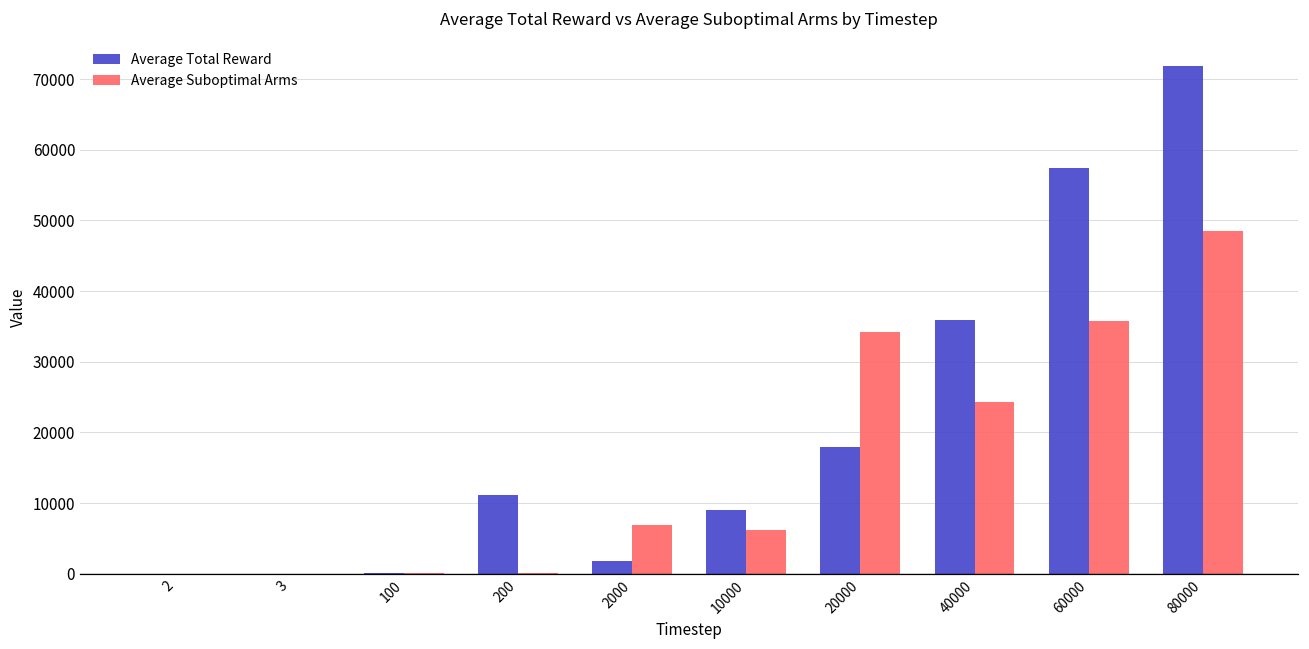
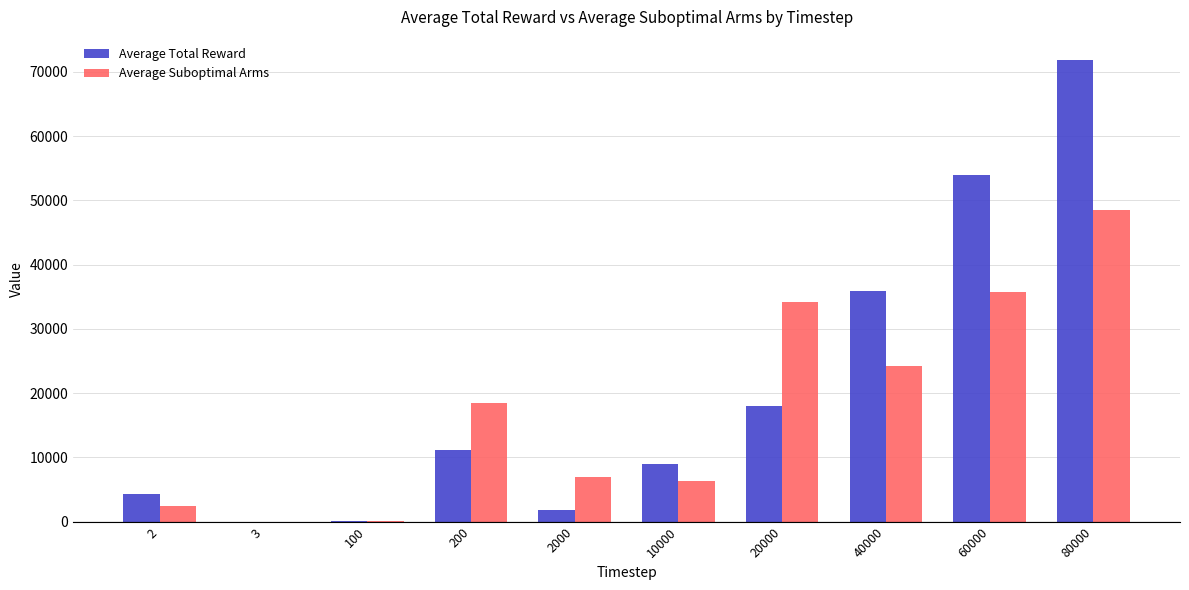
  {
    "Average Total Reward": {
-     "2": 0,
+     "2": 4000,
      "200": 11000,
      "2000": 2000,
      "10000": 9000,
      "20000": 18000,
      "40000": 36000,
-     "60000": 57000,
+     "60000": 54000,
      "80000": 72000
    },
    "Average Suboptimal Arms": {
-     "2": 0,
-     "200": 0,
+     "2": 2000,
+     "200": 19000,
      "2000": 7000,
      "10000": 6000,
      "20000": 34000,
      "40000": 24000,
      "60000": 36000,
      "80000": 48000
    }
  }
